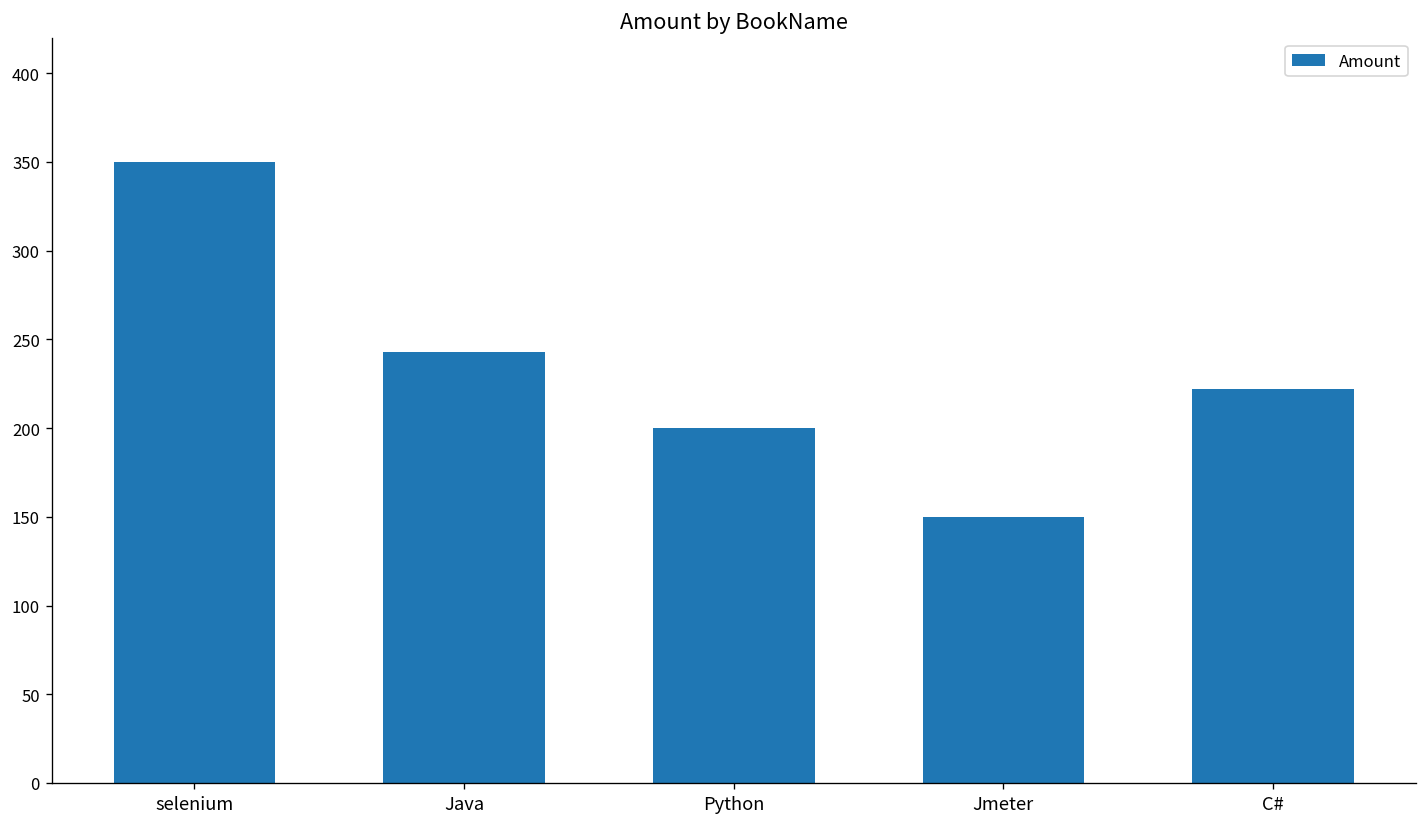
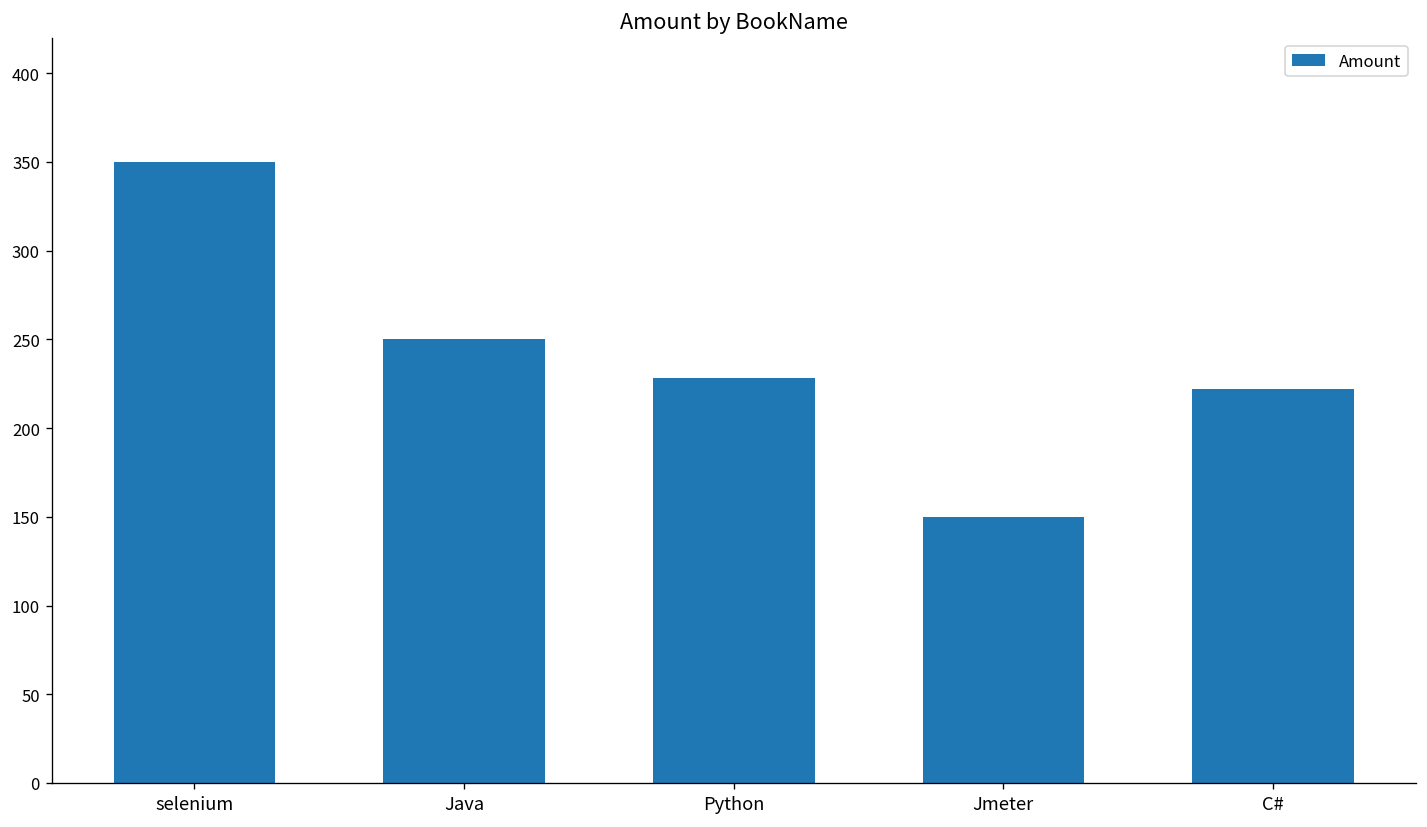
  {
    "selenium": 350,
-   "Java": 243,
-   "Python": 200,
+   "Java": 250,
+   "Python": 228,
    "Jmeter": 150,
    "C#": 222
  }
